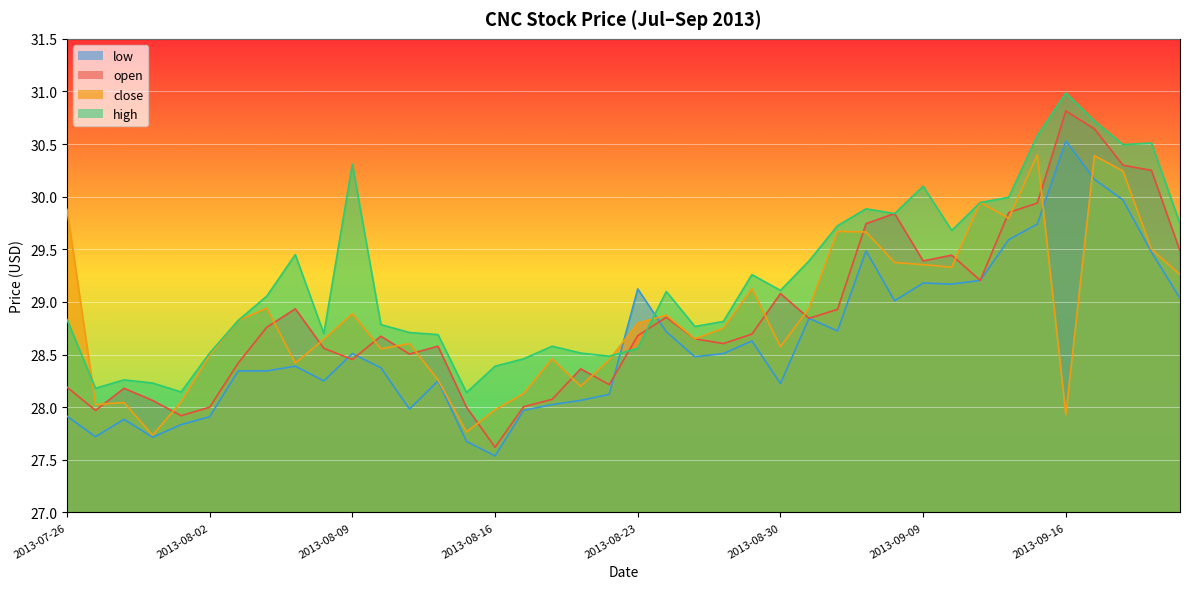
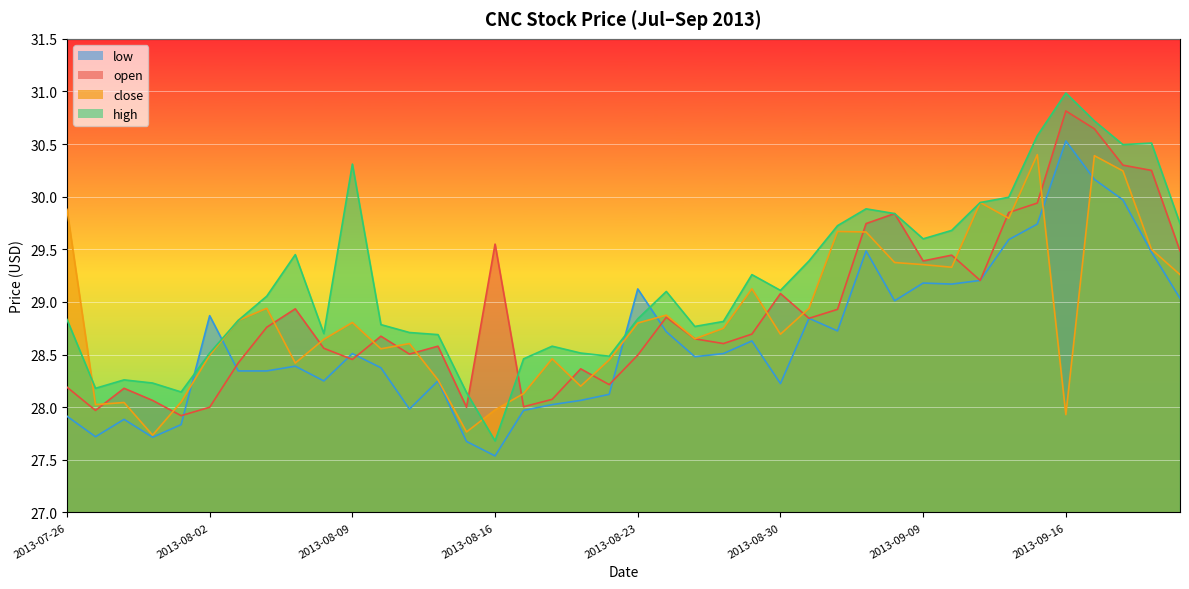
  {
    "low": {
      "2013-07-26": 27.92,
-     "2013-08-02": 27.91,
+     "2013-08-02": 28.87,
      "2013-08-09": 28.51,
      "2013-08-16": 27.54,
      "2013-08-23": 29.12,
      "2013-08-30": 28.23,
      "2013-09-09": 29.18,
      "2013-09-16": 30.53
    },
    "open": {
      "2013-07-26": 28.19,
      "2013-08-02": 28.00,
      "2013-08-09": 28.45,
-     "2013-08-16": 27.62,
-     "2013-08-23": 28.68,
+     "2013-08-16": 29.55,
+     "2013-08-23": 28.50,
      "2013-08-30": 29.08,
      "2013-09-09": 29.39,
      "2013-09-16": 30.82
    },
    "close": {
      "2013-07-26": 29.88,
-     "2013-08-09": 28.89,
+     "2013-08-09": 28.81,
      "2013-08-16": 27.98,
      "2013-08-23": 28.80,
-     "2013-08-30": 28.58,
+     "2013-08-30": 28.69,
      "2013-09-09": 29.36,
      "2013-09-16": 27.93
    },
    "high": {
      "2013-07-26": 28.83,
      "2013-08-09": 30.31,
-     "2013-08-16": 28.39,
-     "2013-08-23": 28.56,
+     "2013-08-16": 27.68,
+     "2013-08-23": 28.84,
      "2013-08-30": 29.11,
-     "2013-09-09": 30.1,
+     "2013-09-09": 29.6,
      "2013-09-16": 30.99
    }
  }
